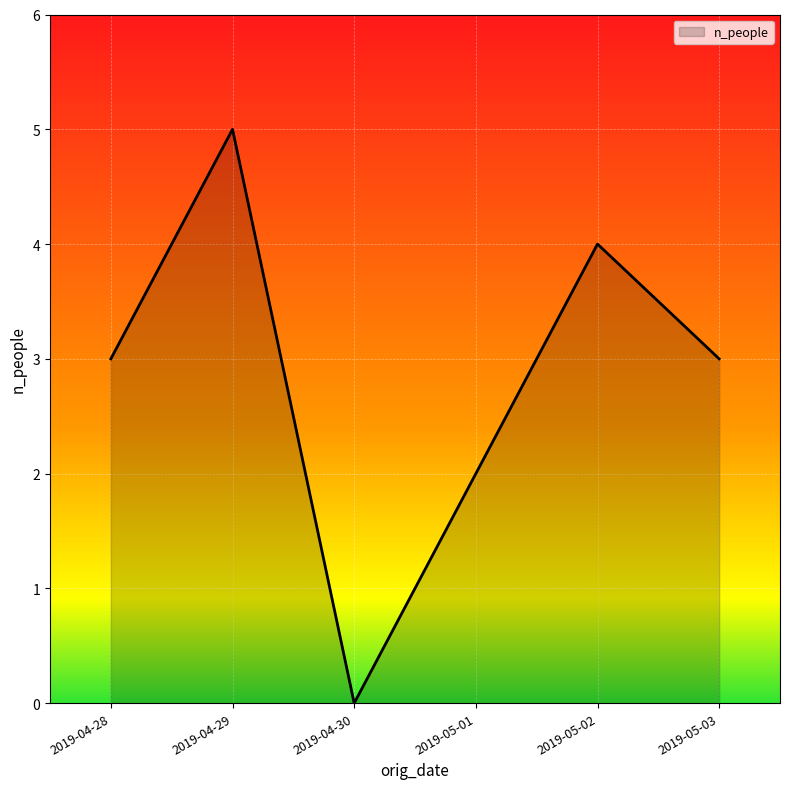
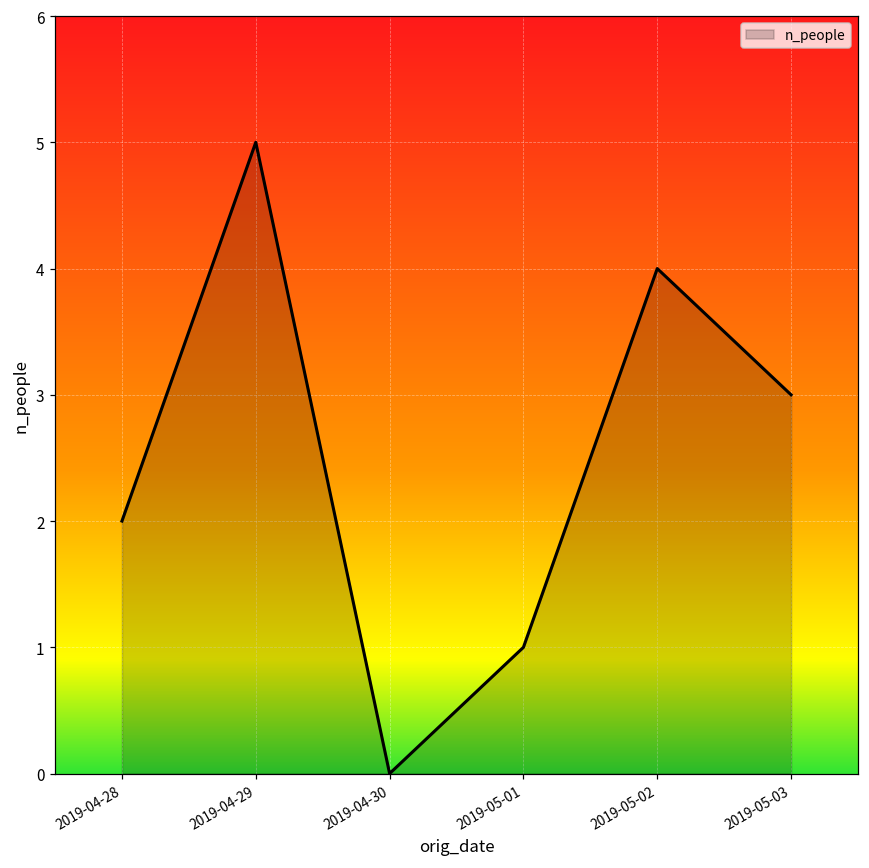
  {
-   "2019-04-28": 3,
+   "2019-04-28": 2,
    "2019-04-29": 5,
    "2019-04-30": 0,
-   "2019-05-01": 2,
+   "2019-05-01": 1,
    "2019-05-02": 4,
    "2019-05-03": 3
  }
